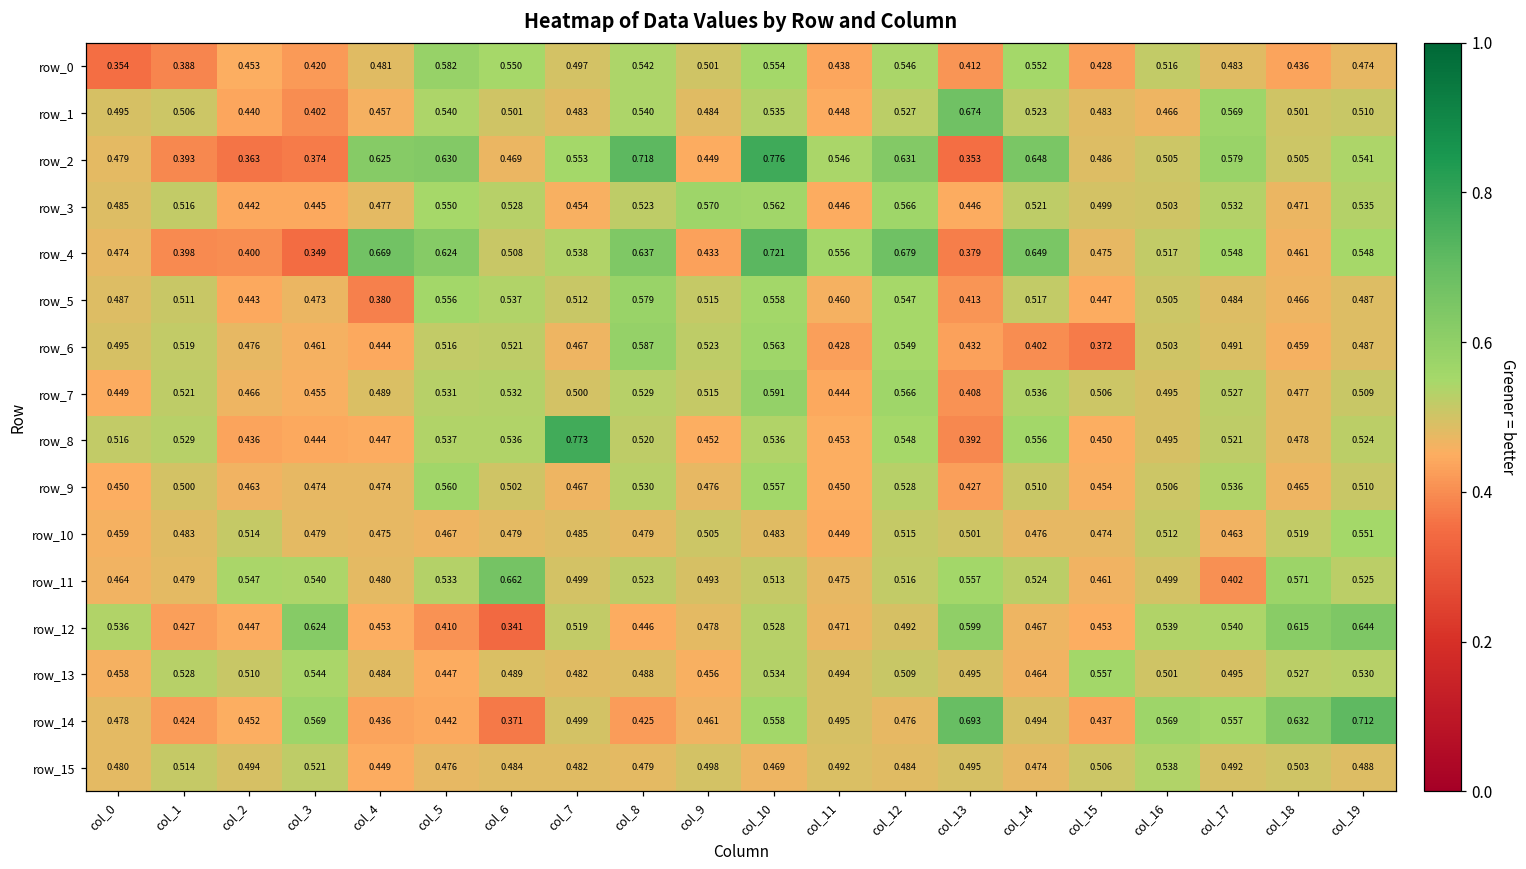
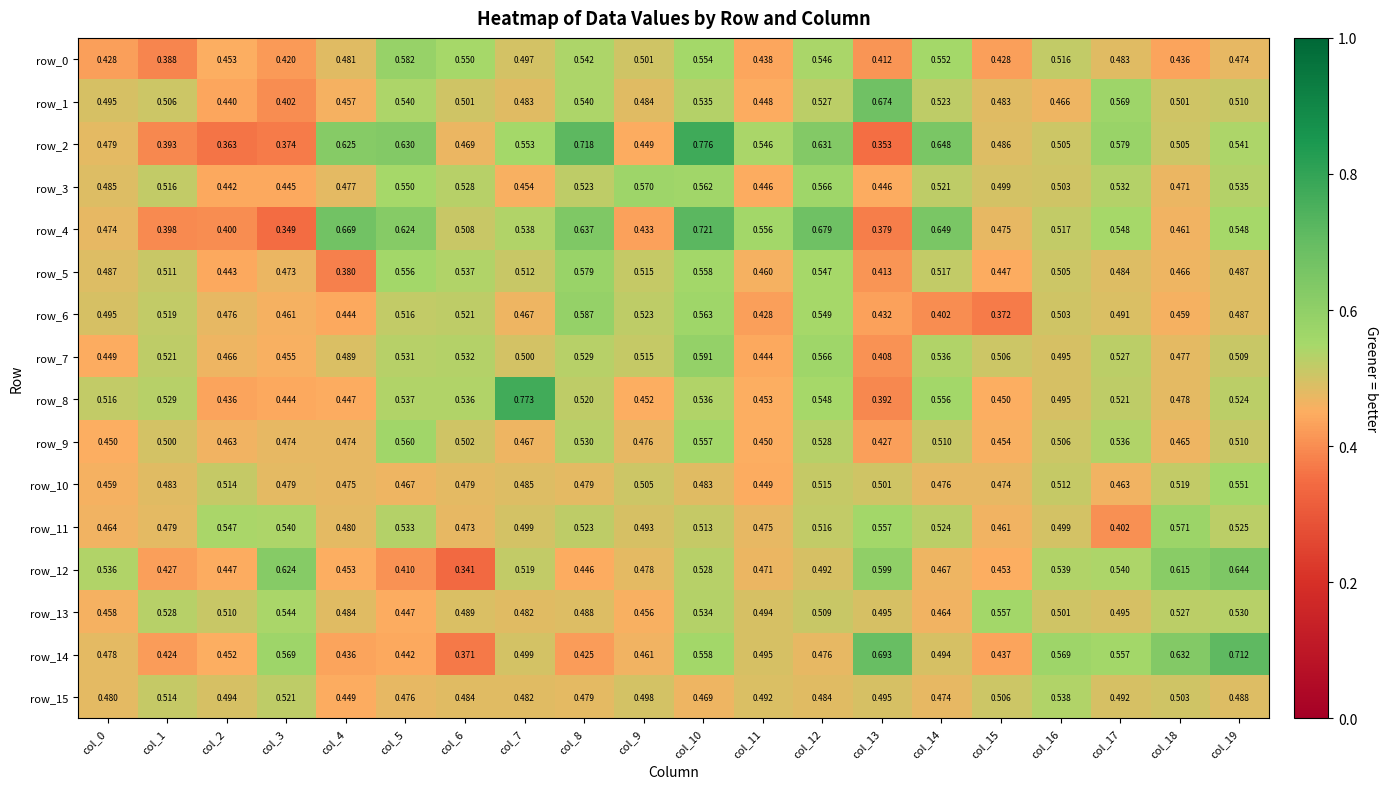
  {
    "row_0": {
-     "col_0": 0.354,
+     "col_0": 0.428,
      "col_1": 0.388,
      "col_2": 0.453,
      "col_3": 0.420,
      "col_4": 0.481,
      "col_5": 0.582,
      "col_6": 0.550,
      "col_7": 0.497,
      "col_8": 0.542,
      "col_9": 0.501,
      "col_10": 0.554,
      "col_11": 0.438,
      "col_12": 0.546,
      "col_13": 0.412,
      "col_14": 0.552,
      "col_15": 0.428,
      "col_16": 0.516,
      "col_17": 0.483,
      "col_18": 0.436,
      "col_19": 0.474
    },
    "row_11": {
      "col_0": 0.464,
      "col_1": 0.479,
      "col_2": 0.547,
      "col_3": 0.540,
      "col_4": 0.480,
      "col_5": 0.533,
-     "col_6": 0.662,
+     "col_6": 0.473,
      "col_7": 0.499,
      "col_8": 0.523,
      "col_9": 0.493,
      "col_10": 0.513,
      "col_11": 0.475,
      "col_12": 0.516,
      "col_13": 0.557,
      "col_14": 0.524,
      "col_15": 0.461,
      "col_16": 0.499,
      "col_17": 0.402,
      "col_18": 0.571,
      "col_19": 0.525
    }
  }
